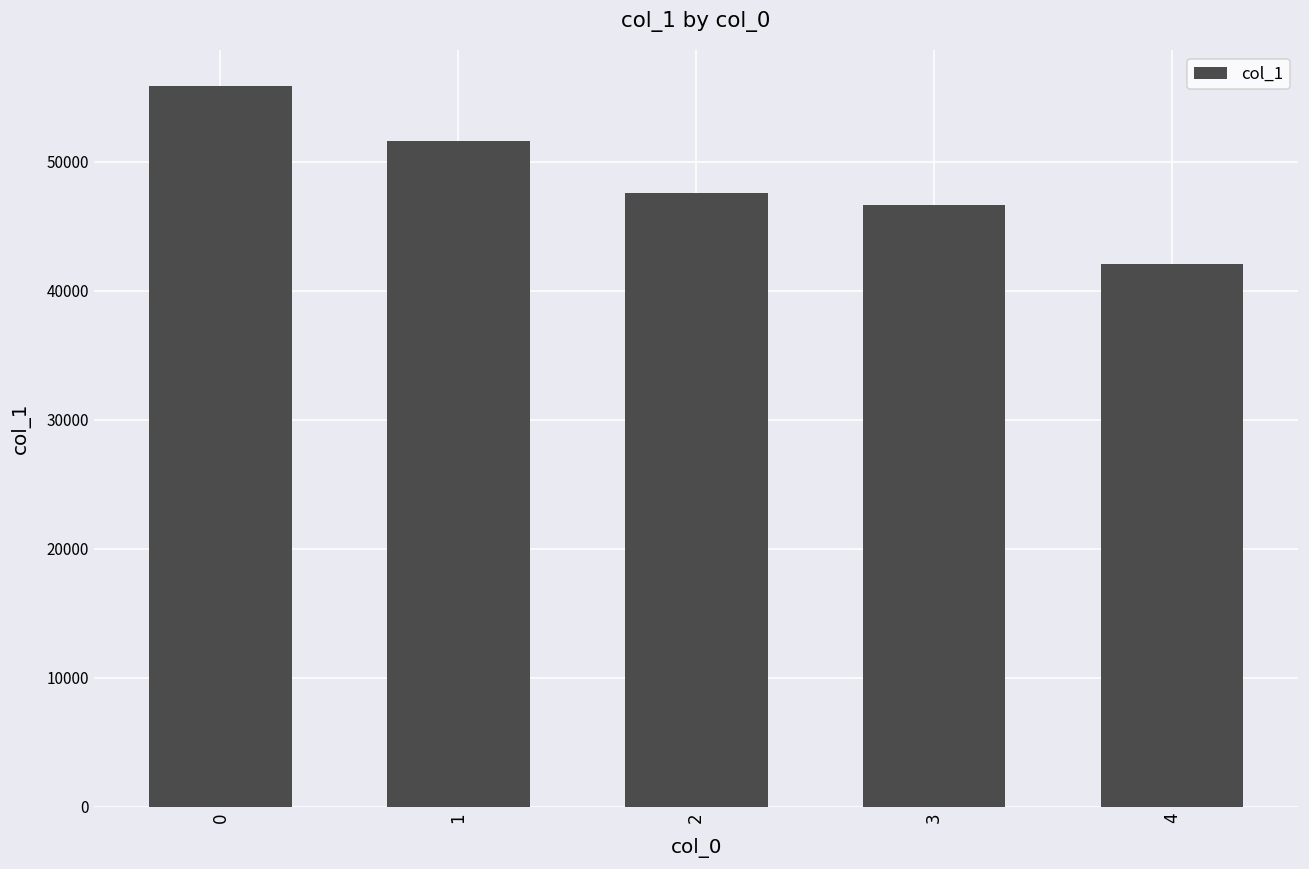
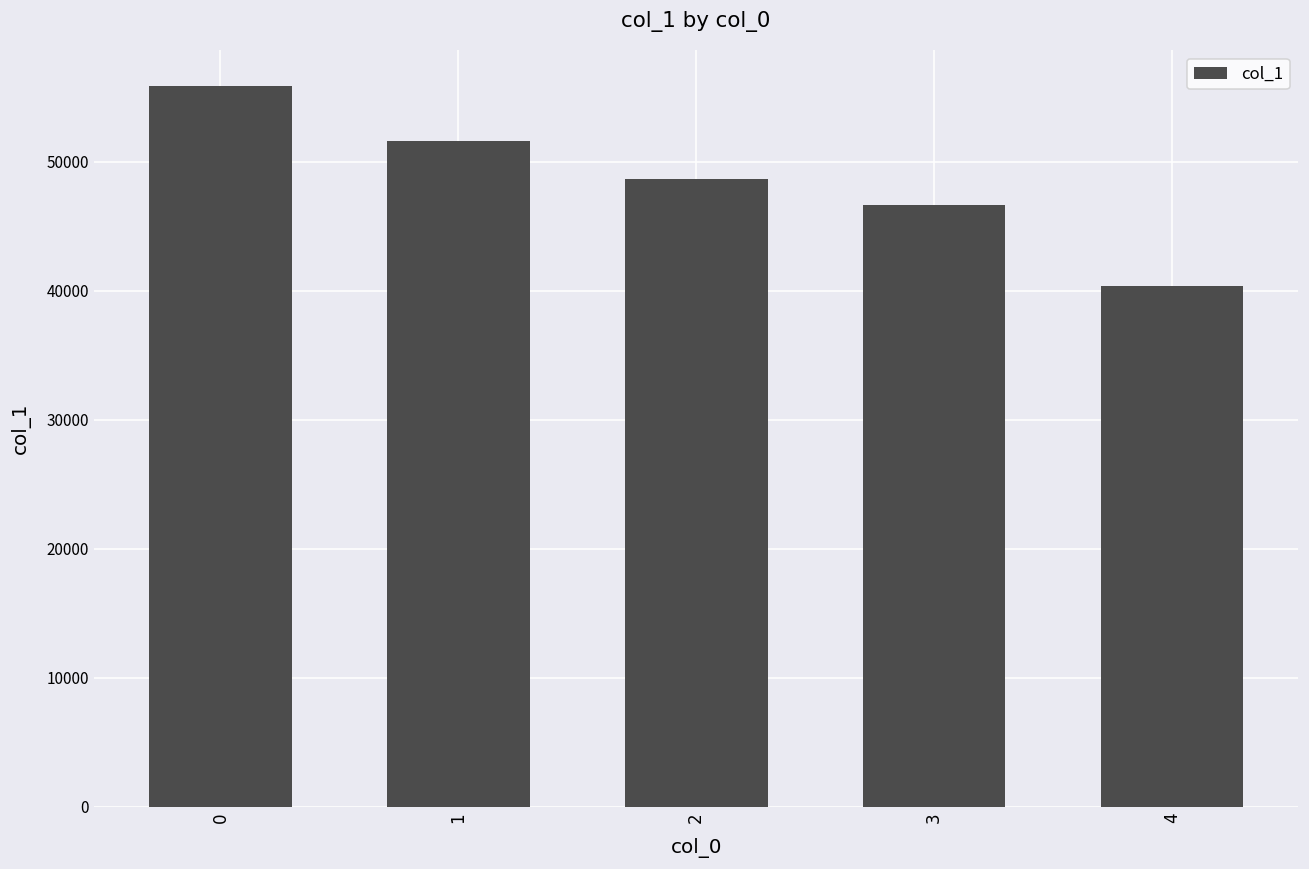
  {
    "0": 55900,
    "1": 51600,
-   "2": 47600,
+   "2": 48700,
    "3": 46700,
-   "4": 42100
+   "4": 40400
  }
